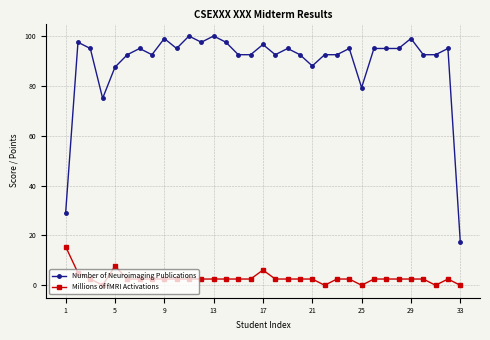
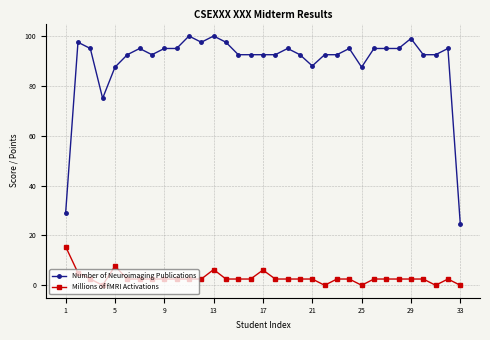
  {
    "Number of Neuroimaging Publications": {
      "1": 29,
      "5": 88,
-     "9": 99,
+     "9": 95,
      "13": 100,
-     "17": 97,
+     "17": 93,
      "21": 88,
-     "25": 79,
+     "25": 88,
      "29": 99,
-     "33": 18
+     "33": 25
    },
    "Millions of fMRI Activations": {
      "1": 16,
      "5": 8,
-     "13": 3,
+     "13": 6,
      "17": 6,
      "21": 3,
      "25": 0,
      "29": 3,
      "33": 0
    }
  }
